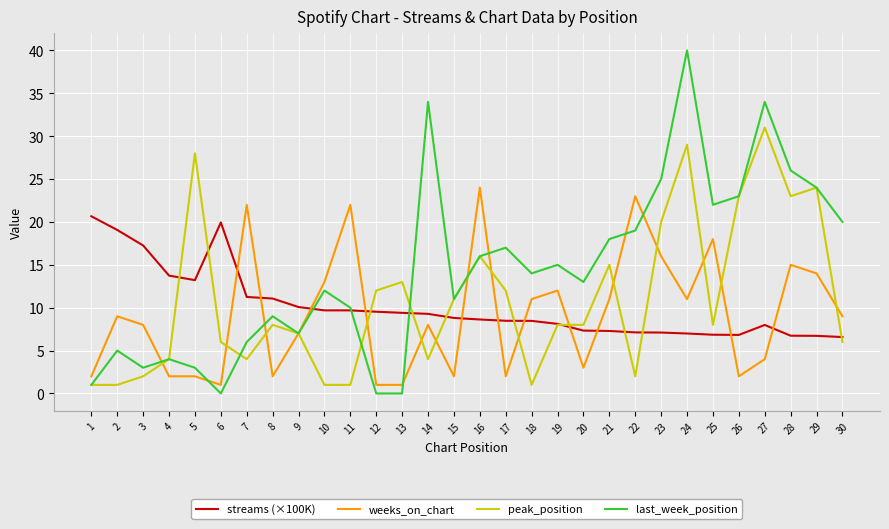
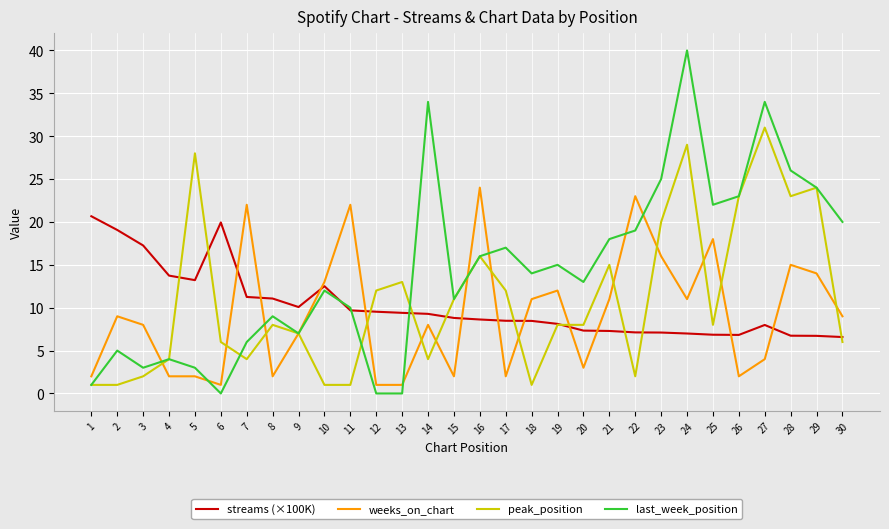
  {
    "streams (×100K)": {
      "1": 21,
      "2": 19,
      "3": 17,
      "4": 14,
      "5": 13,
      "6": 20,
      "7": 11,
      "8": 11,
      "9": 10,
-     "10": 10,
+     "10": 13,
      "11": 10,
      "12": 10,
      "13": 9,
      "14": 9,
      "15": 9,
      "16": 9,
      "17": 8,
      "18": 8,
      "20": 7,
      "21": 7,
      "22": 7,
      "23": 7,
      "24": 7,
      "25": 7,
      "26": 7,
      "27": 8,
      "28": 7,
      "29": 7,
      "30": 7
    },
    "weeks_on_chart": {
      "1": 2,
      "2": 9,
      "3": 8,
      "4": 2,
      "5": 2,
      "6": 1,
      "7": 22,
      "8": 2,
      "10": 13,
      "11": 22,
      "12": 1,
      "13": 1,
      "14": 8,
      "15": 2,
      "16": 24,
      "17": 2,
      "18": 11,
      "19": 12,
      "20": 3,
      "21": 11,
      "22": 23,
      "23": 16,
      "24": 11,
      "25": 18,
      "26": 2,
      "27": 4,
      "28": 15,
      "29": 14,
      "30": 9
    },
    "peak_position": {
      "2": 1,
      "3": 2,
      "5": 28,
      "6": 6,
      "7": 4,
      "8": 8,
      "10": 1,
      "11": 1,
      "12": 12,
      "13": 13,
      "14": 4,
      "17": 12,
      "18": 1,
      "20": 8,
      "21": 15,
      "22": 2,
      "23": 20,
      "24": 29,
      "25": 8,
      "27": 31,
      "28": 23,
      "30": 6
    },
    "last_week_position": {
      "2": 5,
      "3": 3,
      "5": 3,
      "6": 0,
      "7": 6,
      "8": 9,
      "10": 12,
      "11": 10,
      "12": 0,
      "13": 0,
      "14": 34,
      "17": 17,
      "18": 14,
      "19": 15,
      "20": 13,
      "21": 18,
      "22": 19,
      "23": 25,
      "24": 40,
      "25": 22,
      "27": 34,
      "28": 26,
      "30": 20
    }
  }
